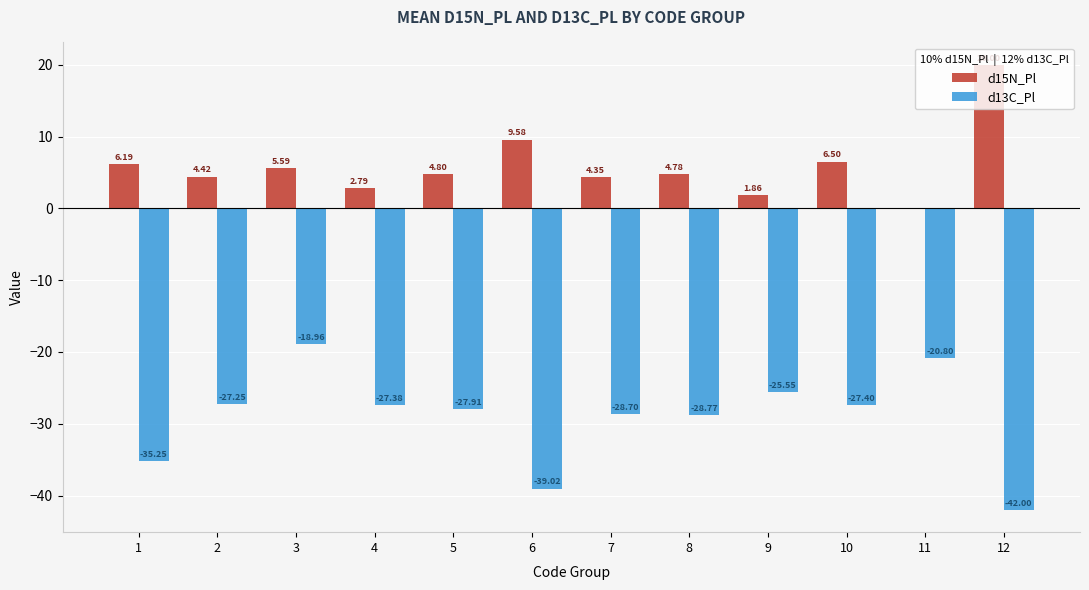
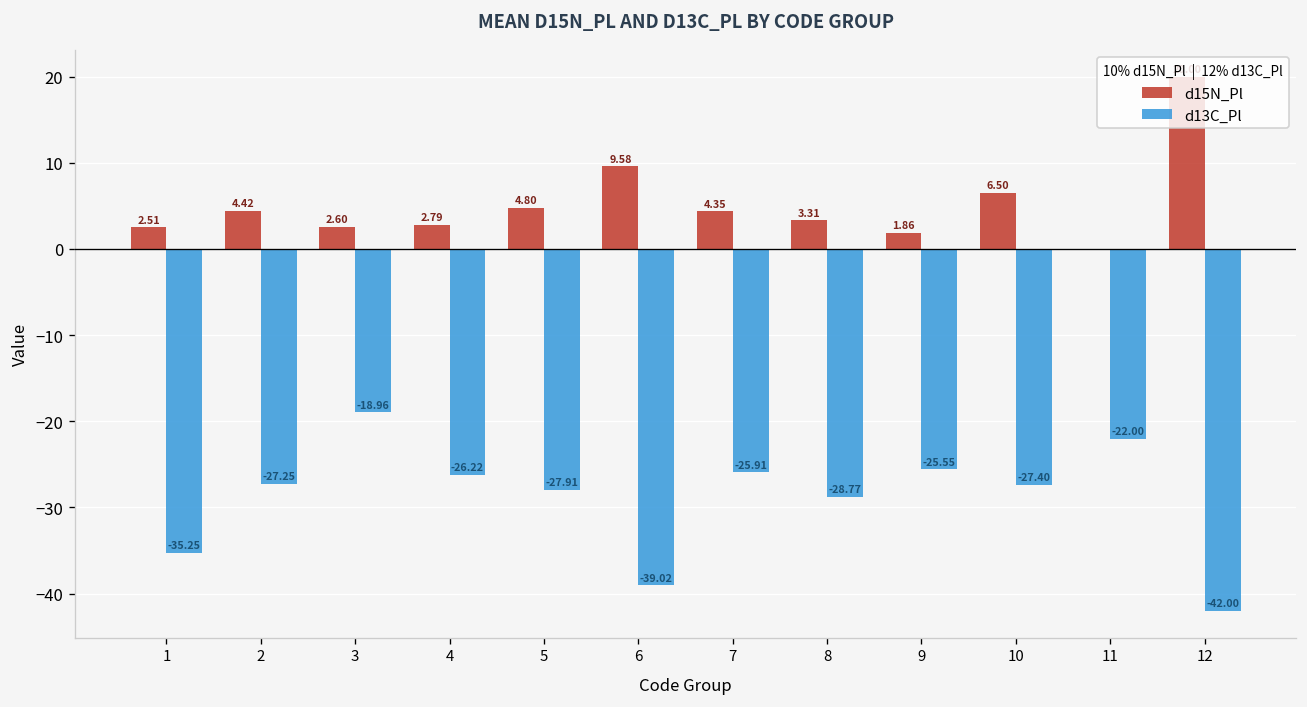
  {
    "d15N_Pl": {
-     "1": 6.19,
+     "1": 2.51,
      "2": 4.42,
-     "3": 5.59,
+     "3": 2.60,
      "4": 2.79,
      "5": 4.80,
      "6": 9.58,
      "7": 4.35,
-     "8": 4.78,
+     "8": 3.31,
      "9": 1.86,
      "10": 6.50
    },
    "d13C_Pl": {
      "1": -35.25,
      "2": -27.25,
      "3": -18.96,
-     "4": -27.38,
+     "4": -26.22,
      "5": -27.91,
      "6": -39.02,
-     "7": -28.70,
+     "7": -25.91,
      "8": -28.77,
      "9": -25.55,
      "10": -27.40,
-     "11": -20.80,
+     "11": -22.00,
      "12": -42.00
    }
  }
